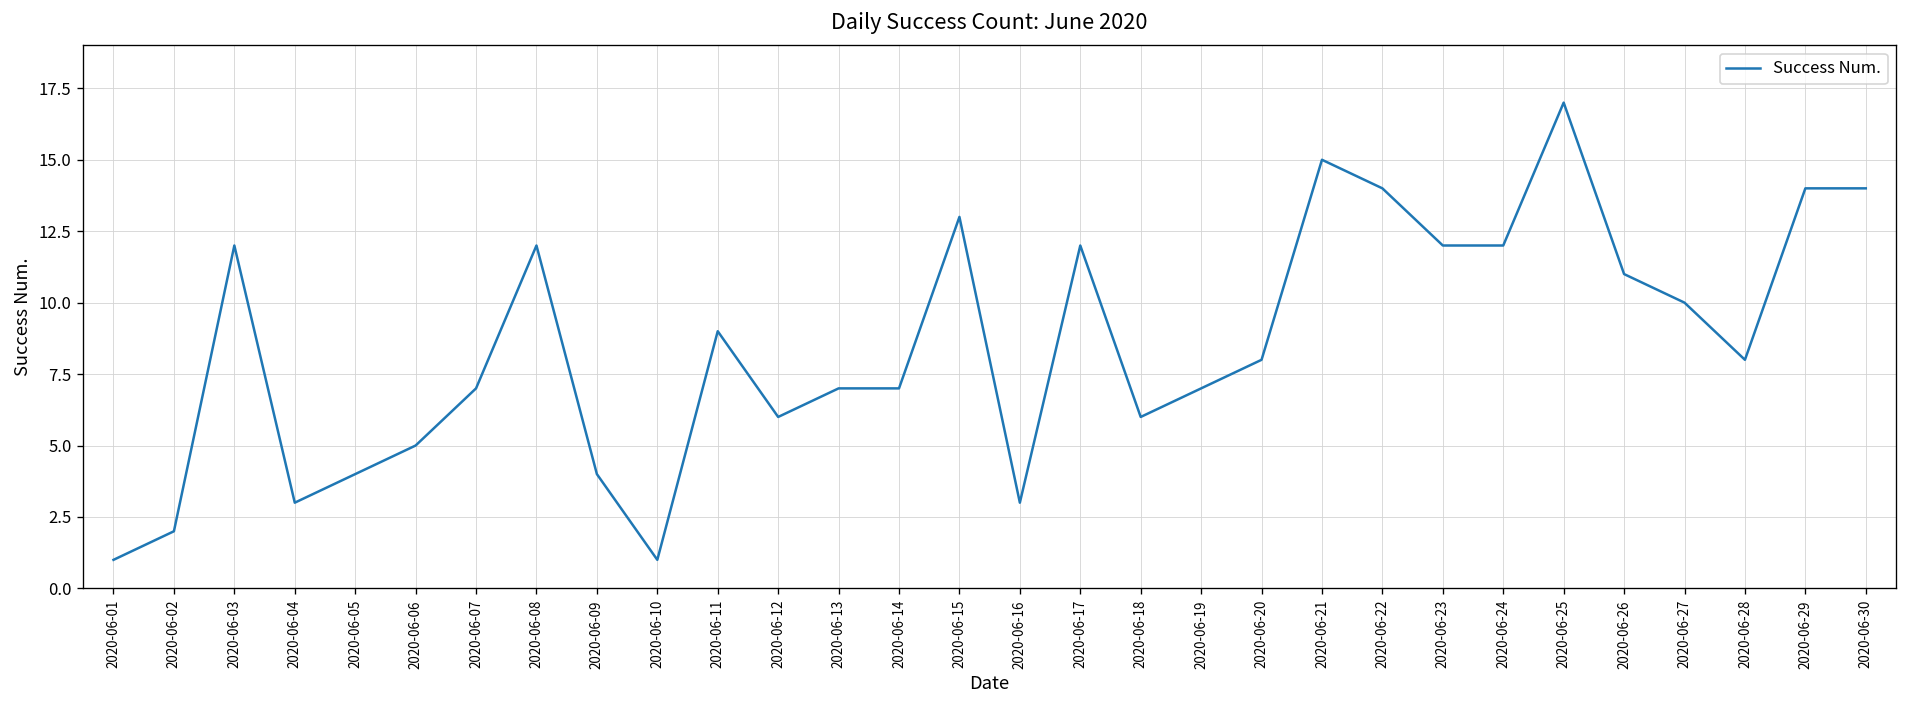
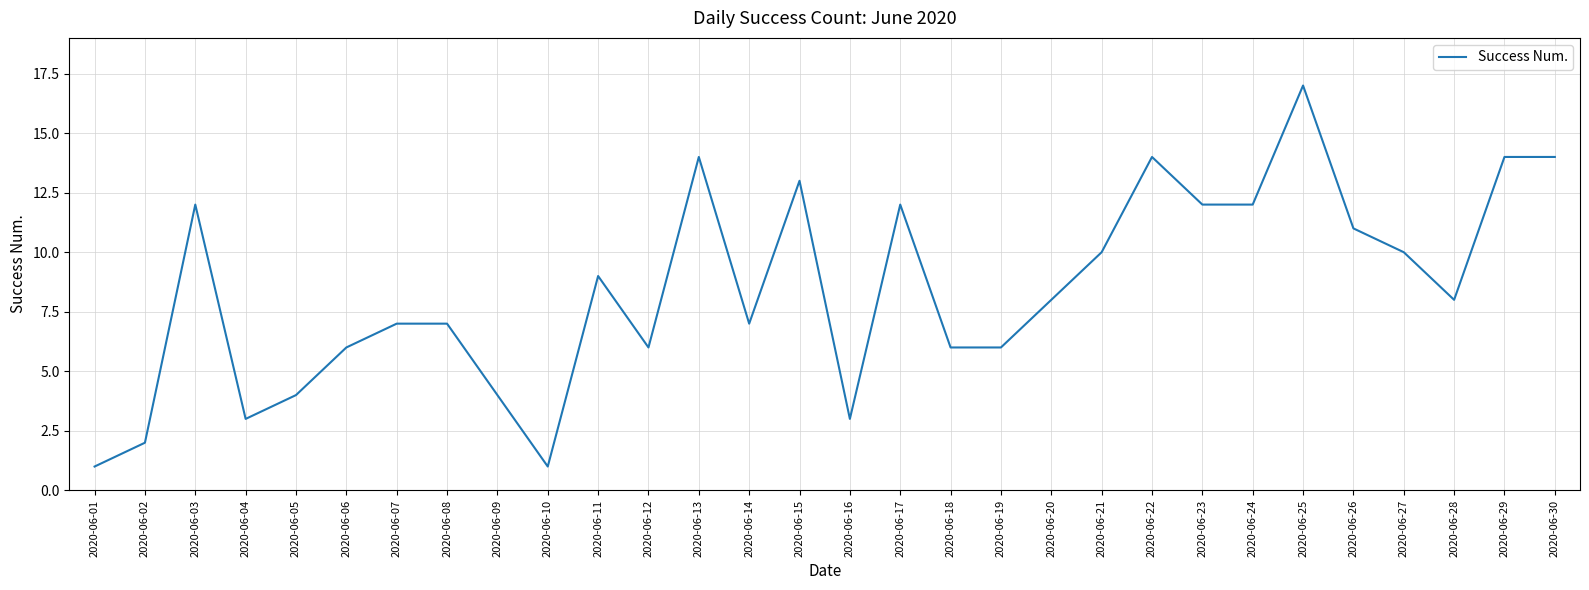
  {
    "2020-06-01": 1,
    "2020-06-02": 2,
    "2020-06-03": 12,
    "2020-06-04": 3,
    "2020-06-05": 4,
-   "2020-06-06": 5,
+   "2020-06-06": 6,
    "2020-06-07": 7,
-   "2020-06-08": 12,
+   "2020-06-08": 7,
    "2020-06-09": 4,
    "2020-06-10": 1,
    "2020-06-11": 9,
    "2020-06-12": 6,
-   "2020-06-13": 7,
+   "2020-06-13": 14,
    "2020-06-14": 7,
    "2020-06-15": 13,
    "2020-06-16": 3,
    "2020-06-17": 12,
    "2020-06-18": 6,
-   "2020-06-19": 7,
+   "2020-06-19": 6,
    "2020-06-20": 8,
-   "2020-06-21": 15,
+   "2020-06-21": 10,
    "2020-06-22": 14,
    "2020-06-23": 12,
    "2020-06-24": 12,
    "2020-06-25": 17,
    "2020-06-26": 11,
    "2020-06-27": 10,
    "2020-06-28": 8,
    "2020-06-29": 14,
    "2020-06-30": 14
  }
